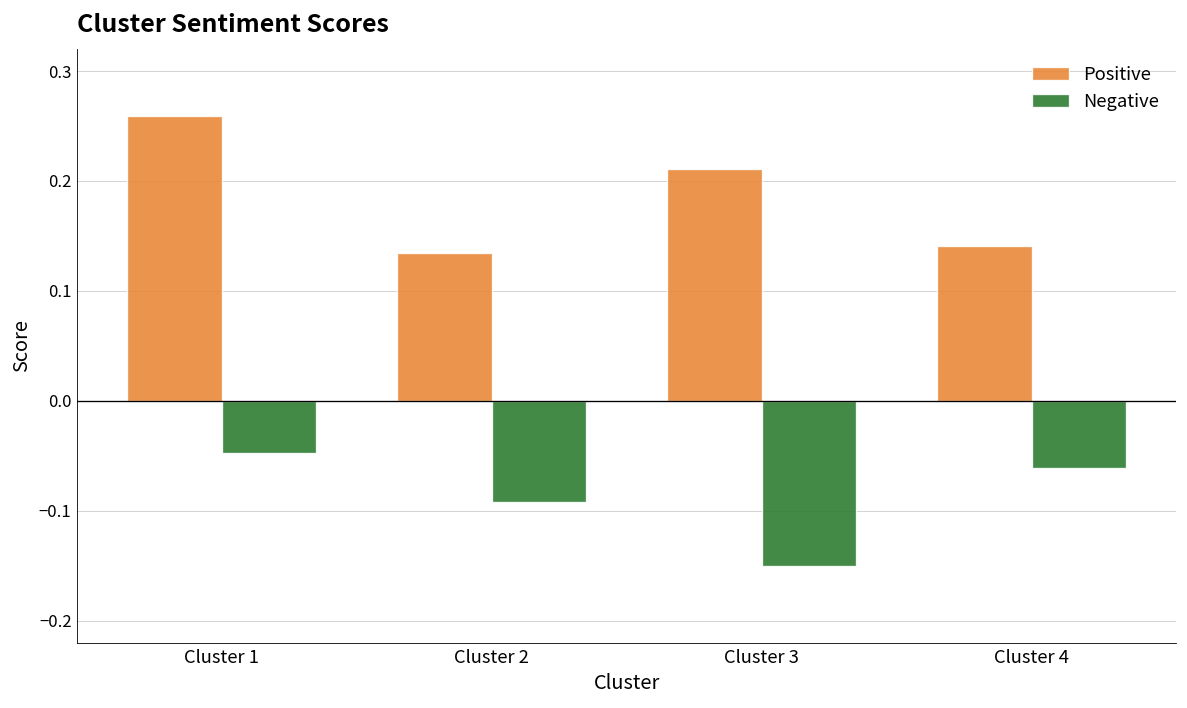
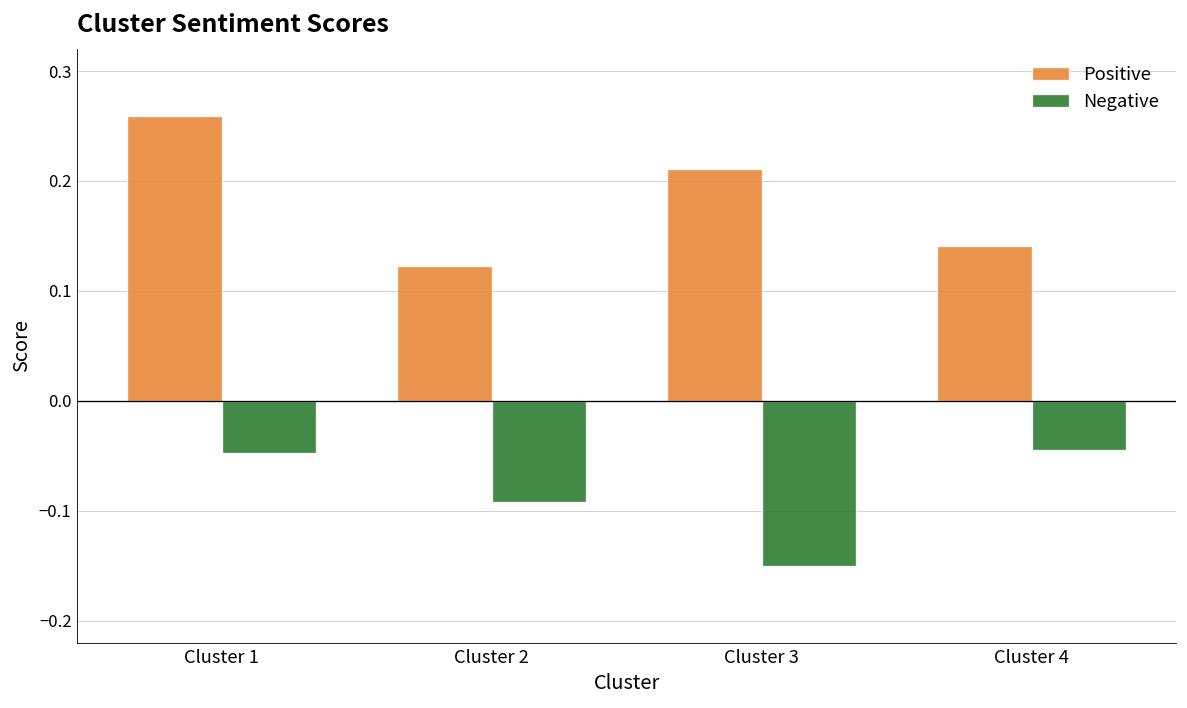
  {
    "Positive": {
      "Cluster 1": 0.26,
-     "Cluster 2": 0.13,
+     "Cluster 2": 0.12,
      "Cluster 3": 0.21,
      "Cluster 4": 0.14
    },
    "Negative": {
      "Cluster 1": -0.05,
      "Cluster 2": -0.09,
      "Cluster 3": -0.15,
-     "Cluster 4": -0.06
+     "Cluster 4": -0.04
    }
  }
